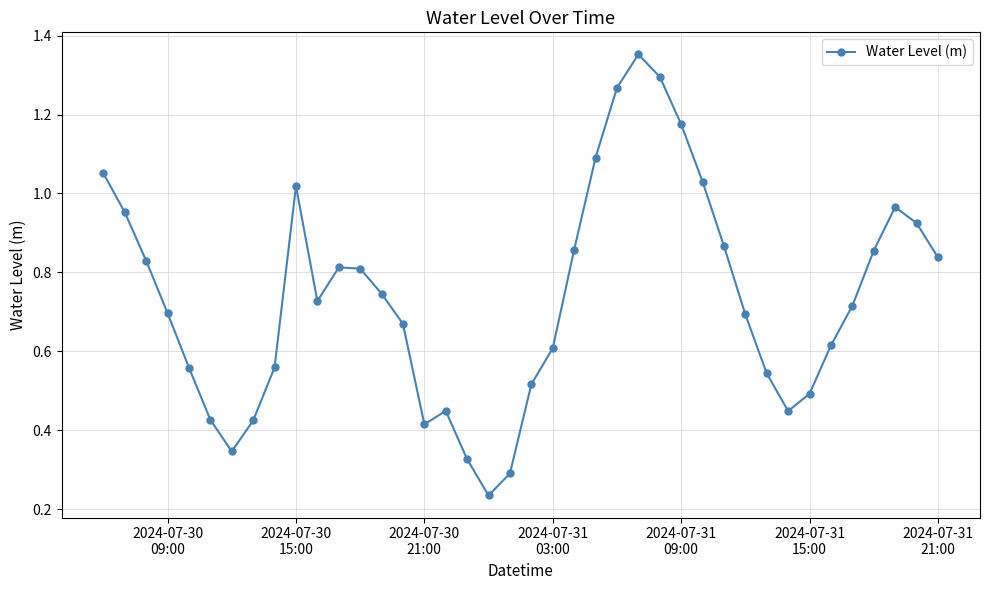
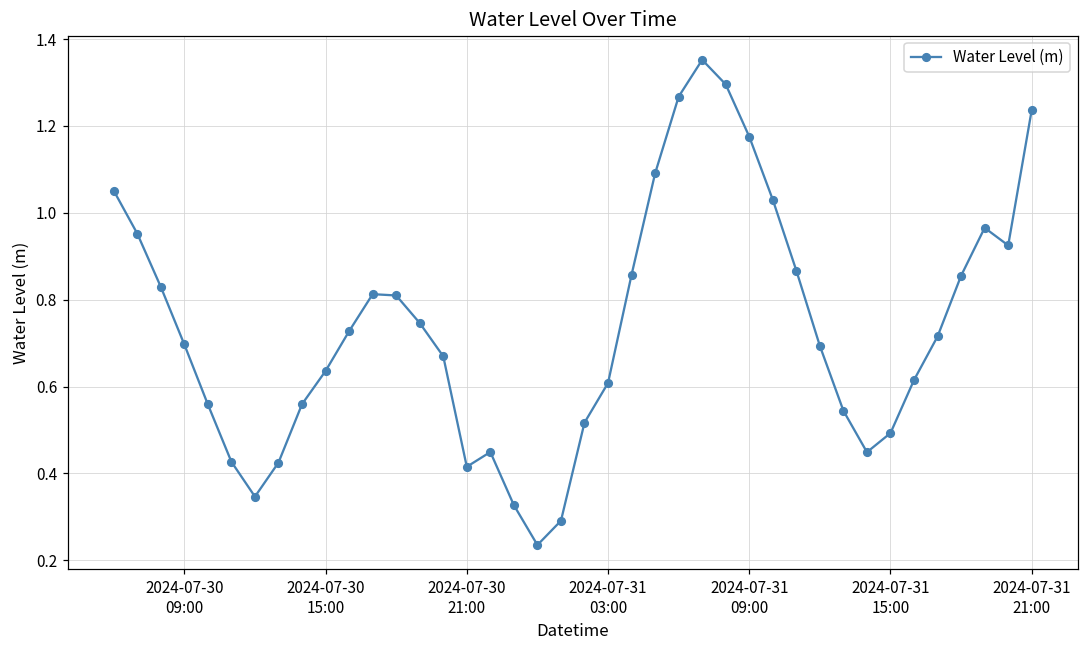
  {
    "2024-07-30 09:00": 0.70,
-   "2024-07-30 15:00": 1.02,
+   "2024-07-30 15:00": 0.64,
    "2024-07-30 21:00": 0.42,
    "2024-07-31 03:00": 0.61,
    "2024-07-31 09:00": 1.18,
    "2024-07-31 15:00": 0.49,
-   "2024-07-31 21:00": 0.84
+   "2024-07-31 21:00": 1.24
  }
